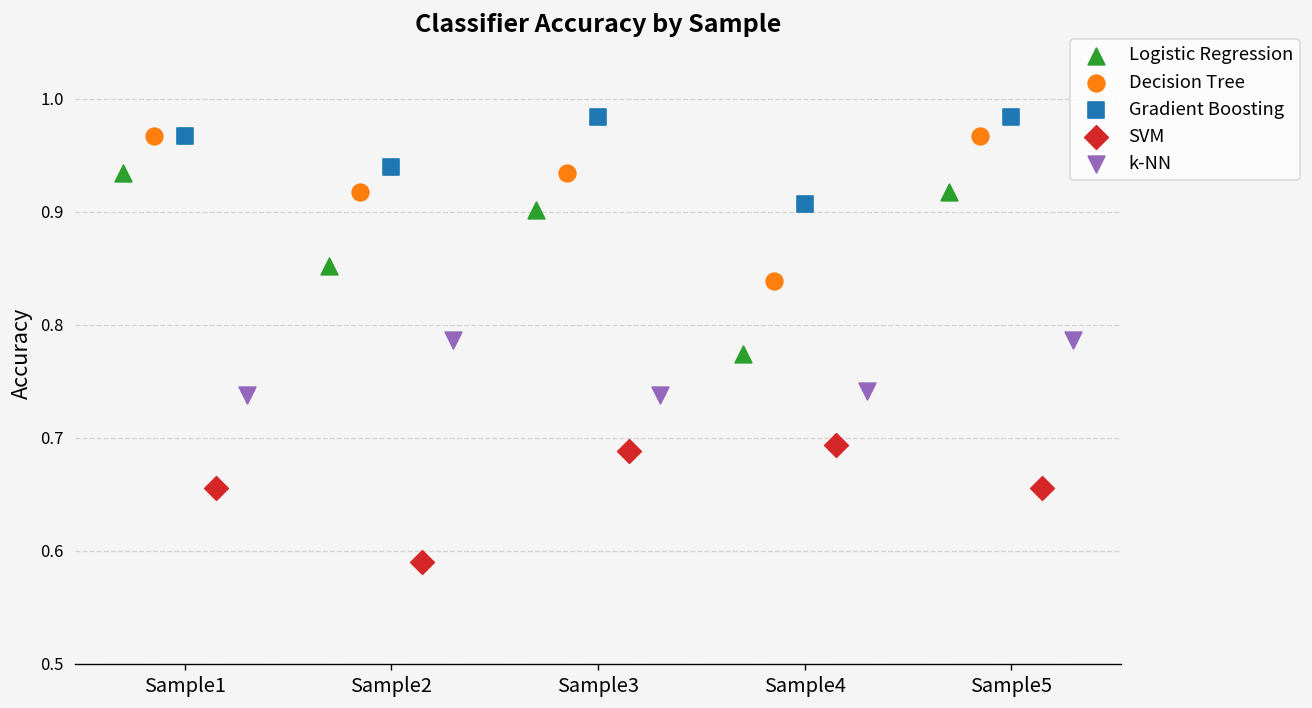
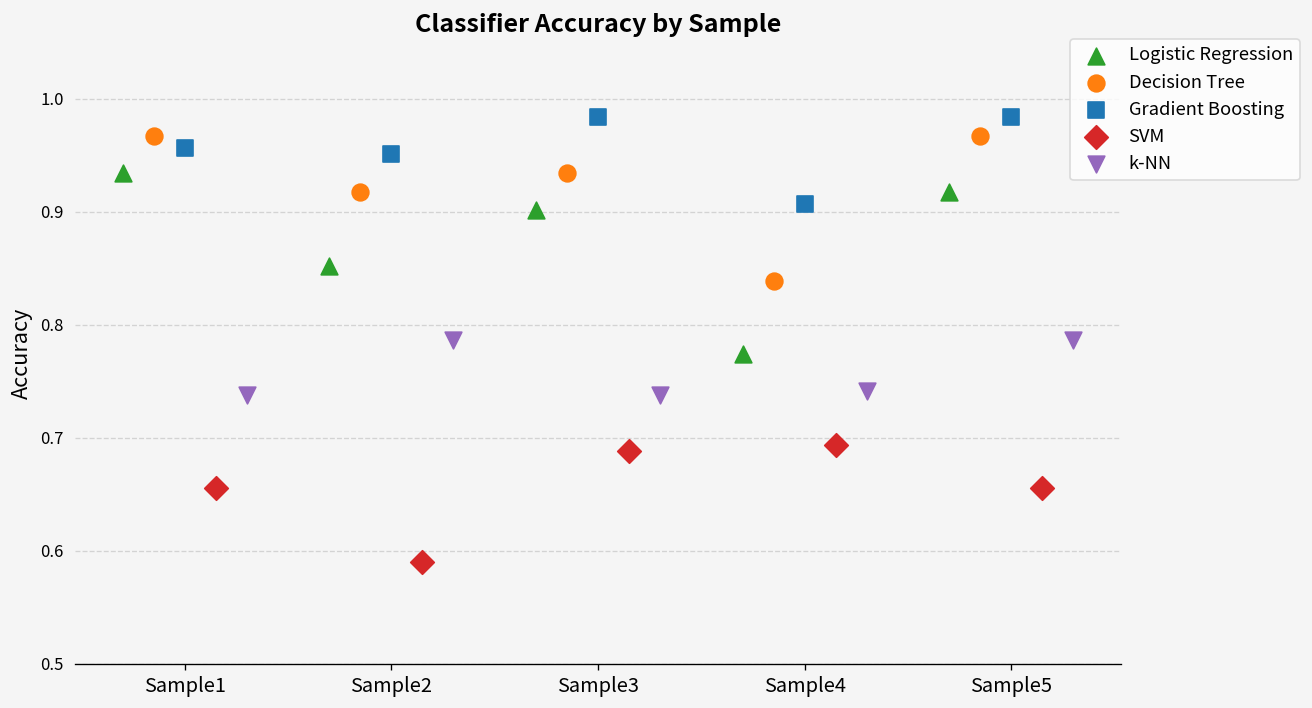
  {
    "Gradient Boosting": {
-     "Sample1": 0.97,
-     "Sample2": 0.94
+     "Sample1": 0.96,
+     "Sample2": 0.95
    }
  }
